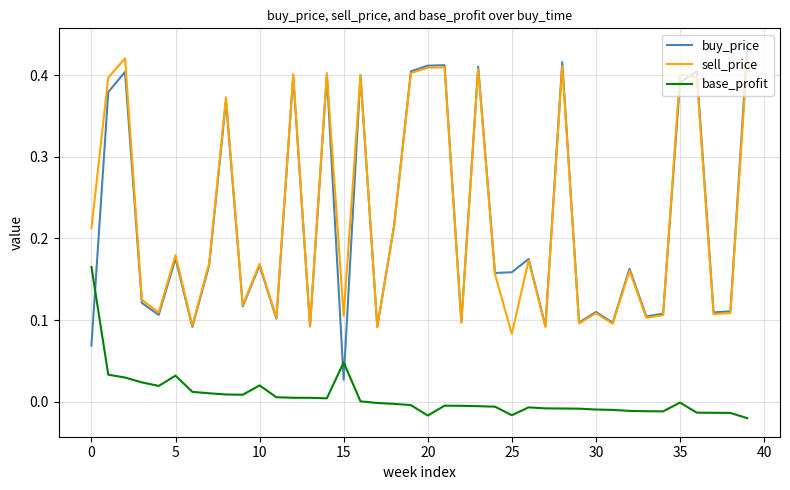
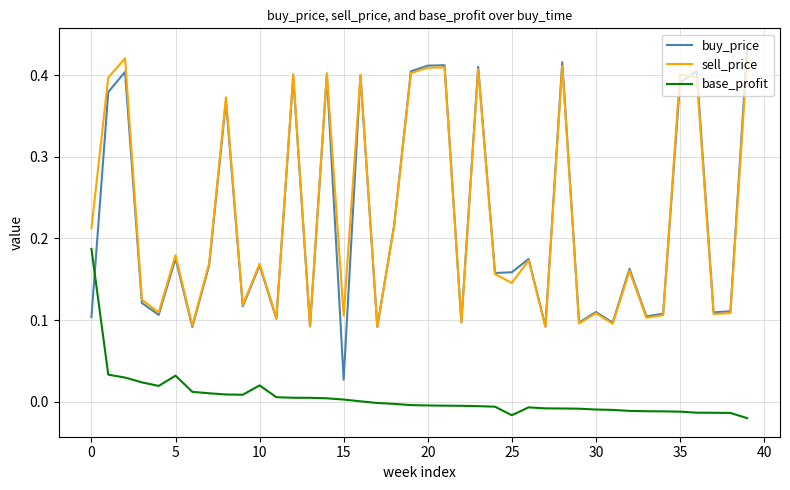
  {
    "buy_price": {
-     "0": 0.07,
+     "0": 0.10,
      "5": 0.18,
      "15": 0.03,
      "25": 0.16
    },
    "sell_price": {
      "0": 0.21,
      "5": 0.18,
      "15": 0.11,
-     "25": 0.08
+     "25": 0.15
    },
    "base_profit": {
-     "0": 0.17,
+     "0": 0.19,
      "5": 0.03,
      "10": 0.02,
-     "15": 0.05,
-     "20": -0.02,
+     "15": 0.00,
+     "20": 0.00,
      "25": -0.02,
      "30": -0.01,
-     "35": 0.00
+     "35": -0.01
    }
  }
